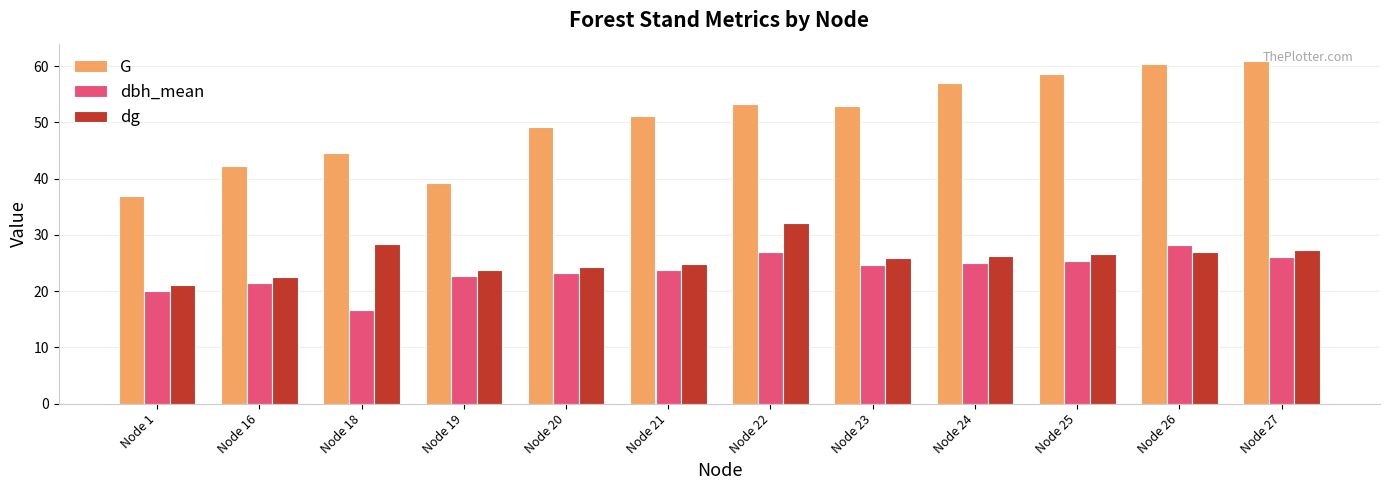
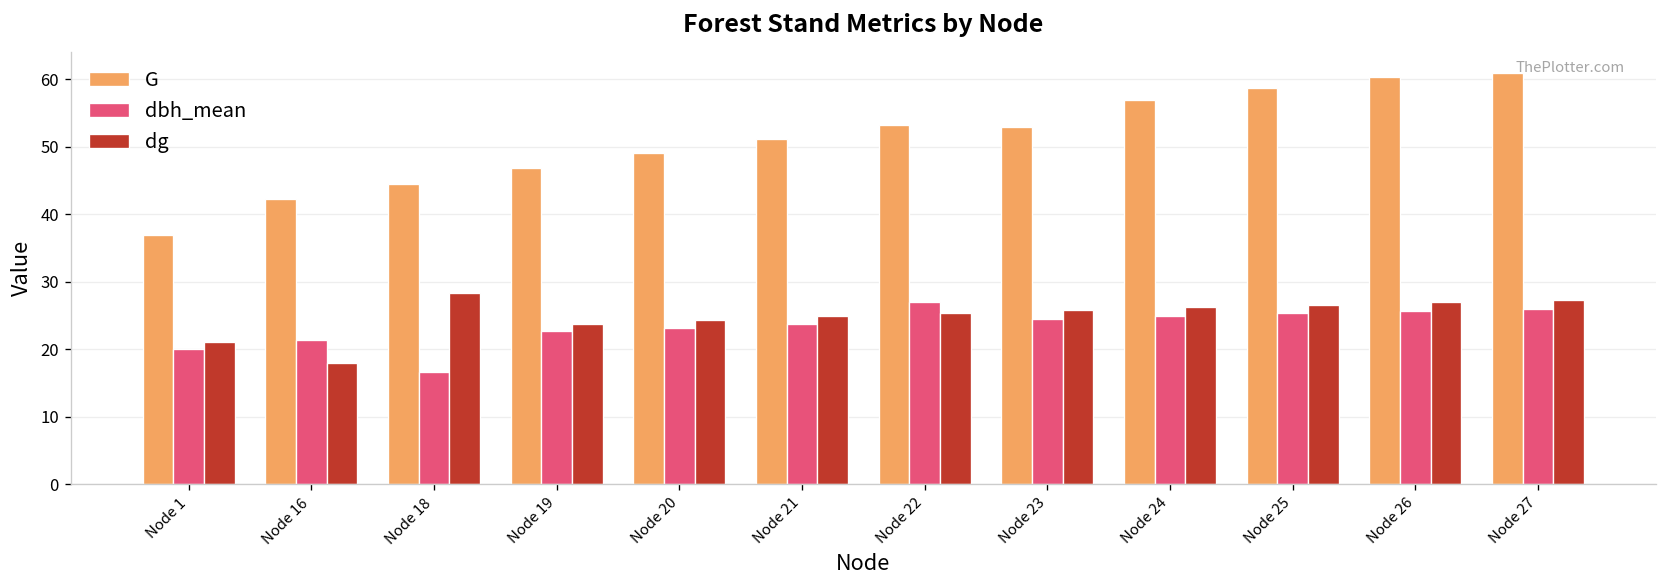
  {
    "G": {
      "Node 1": 37,
      "Node 16": 42,
      "Node 18": 45,
-     "Node 19": 39,
+     "Node 19": 47,
      "Node 20": 49,
      "Node 21": 51,
      "Node 22": 53,
      "Node 23": 53,
      "Node 24": 57,
      "Node 25": 59,
      "Node 26": 60,
      "Node 27": 61
    },
    "dbh_mean": {
      "Node 1": 20,
      "Node 16": 21,
      "Node 18": 17,
      "Node 19": 23,
      "Node 20": 23,
      "Node 21": 24,
      "Node 22": 27,
      "Node 23": 25,
      "Node 24": 25,
      "Node 25": 25,
-     "Node 26": 28,
+     "Node 26": 26,
      "Node 27": 26
    },
    "dg": {
      "Node 1": 21,
-     "Node 16": 23,
+     "Node 16": 18,
      "Node 18": 28,
      "Node 19": 24,
      "Node 20": 24,
      "Node 21": 25,
-     "Node 22": 32,
+     "Node 22": 25,
      "Node 23": 26,
      "Node 24": 26,
      "Node 25": 27,
      "Node 26": 27,
      "Node 27": 27
    }
  }
